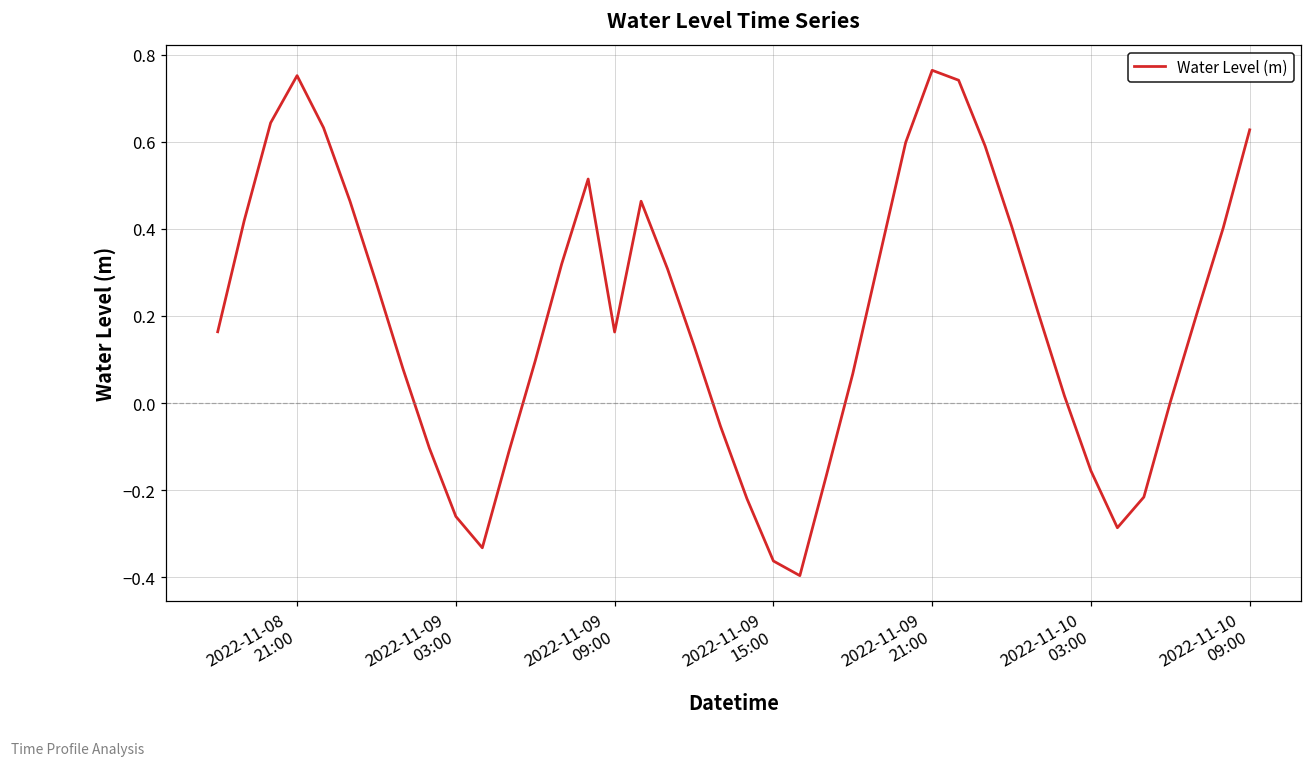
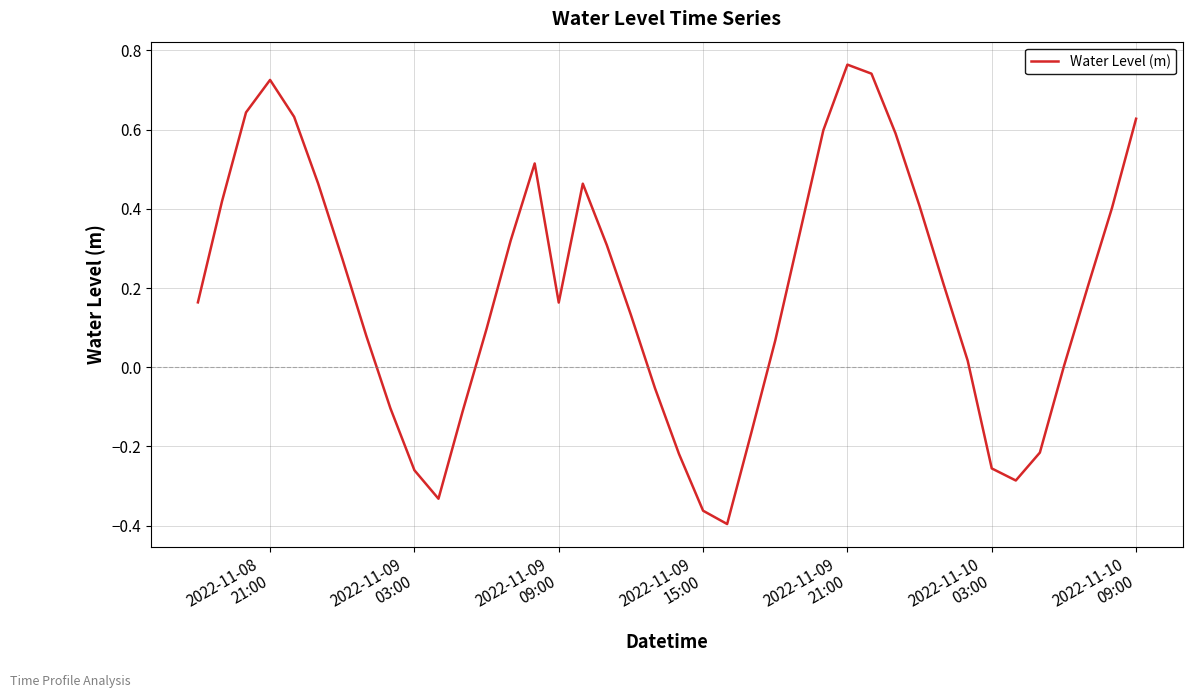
  {
-   "2022-11-08 21:00": 0.75,
+   "2022-11-08 21:00": 0.73,
    "2022-11-09 03:00": -0.26,
    "2022-11-09 09:00": 0.16,
    "2022-11-09 15:00": -0.36,
    "2022-11-09 21:00": 0.76,
-   "2022-11-10 03:00": -0.16,
+   "2022-11-10 03:00": -0.26,
    "2022-11-10 09:00": 0.63
  }
